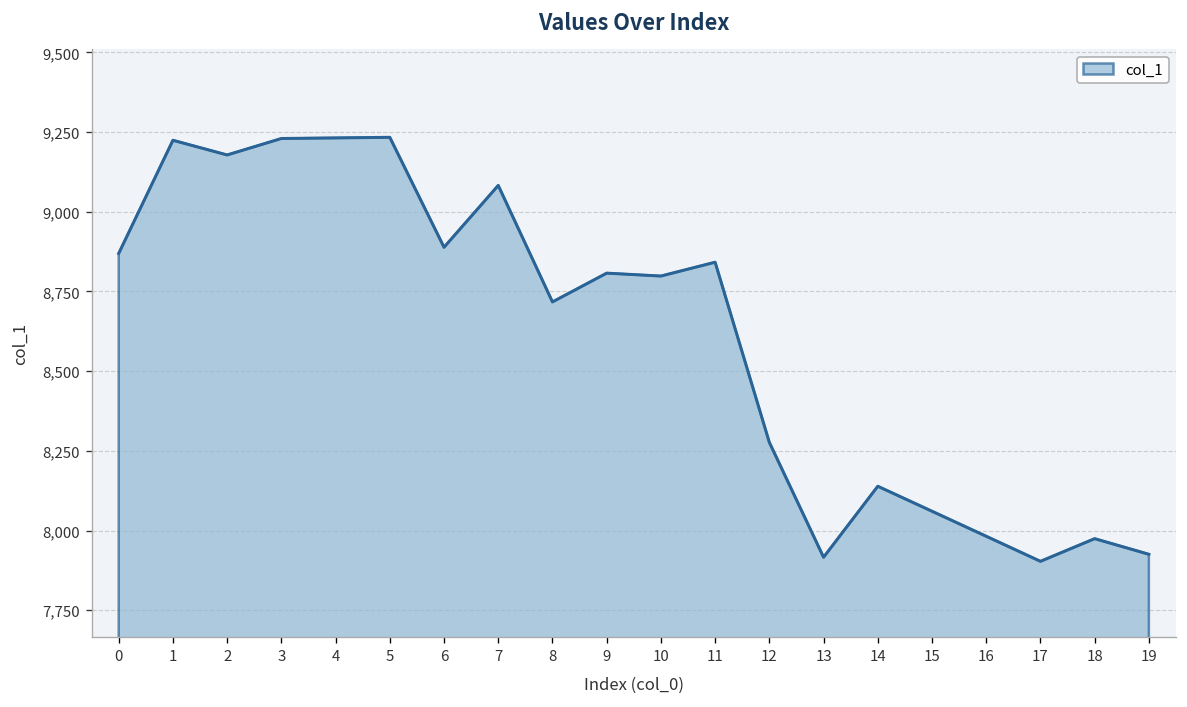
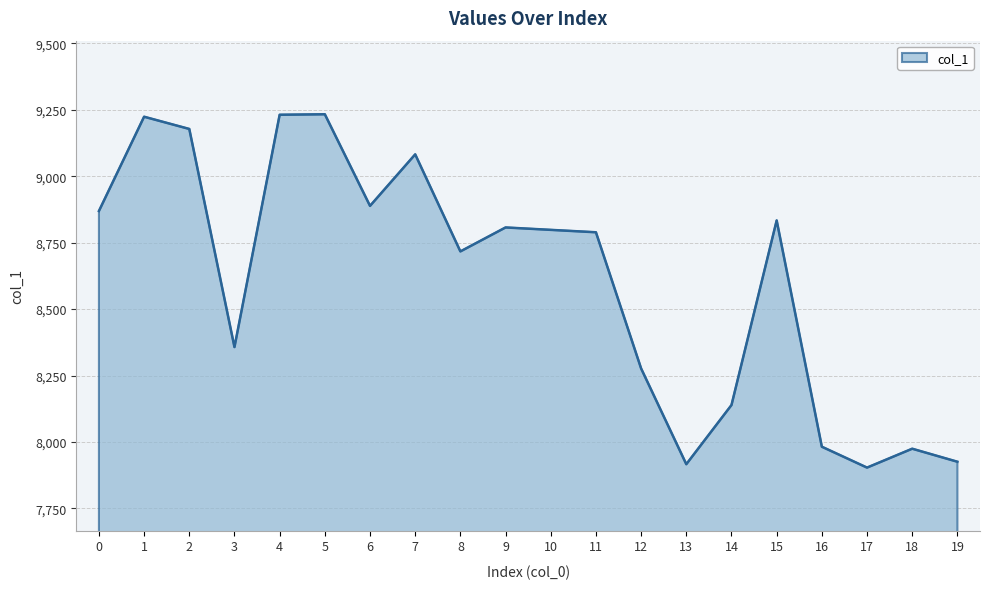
  {
    "0": "8,870",
    "1": "9,220",
    "2": "9,180",
-   "3": "9,230",
+   "3": "8,360",
    "4": "9,230",
    "5": "9,230",
    "6": "8,890",
    "7": "9,080",
    "8": "8,720",
    "9": "8,810",
    "10": "8,800",
-   "11": "8,840",
+   "11": "8,790",
    "12": "8,280",
    "13": "7,920",
    "14": "8,140",
-   "15": "8,060",
+   "15": "8,830",
    "16": "7,980",
    "17": "7,900",
    "18": "7,970",
    "19": "7,930"
  }
